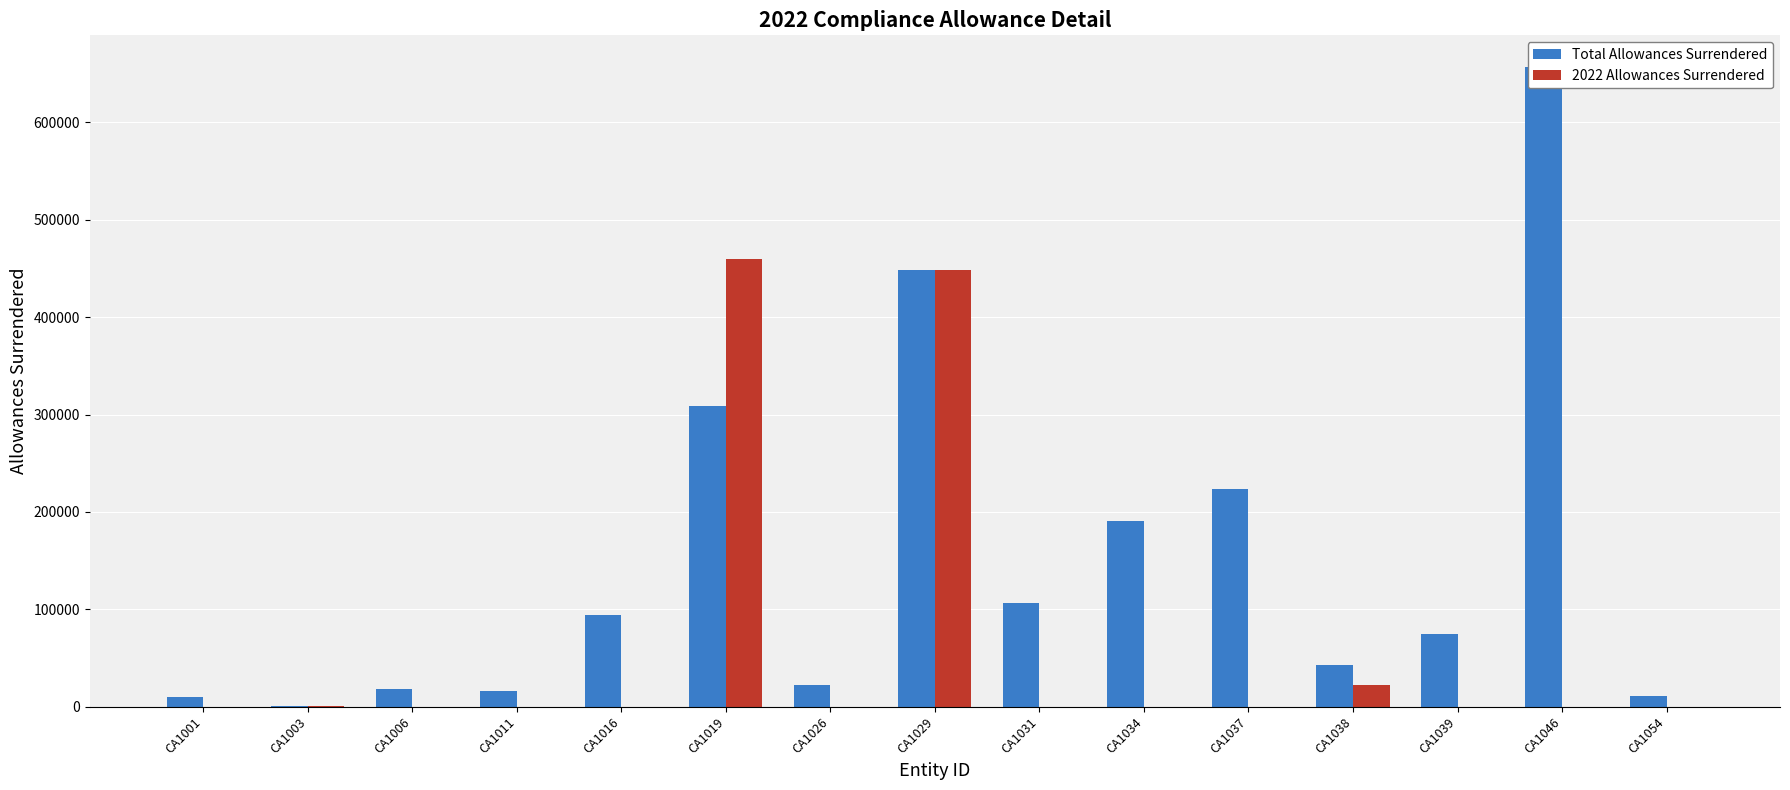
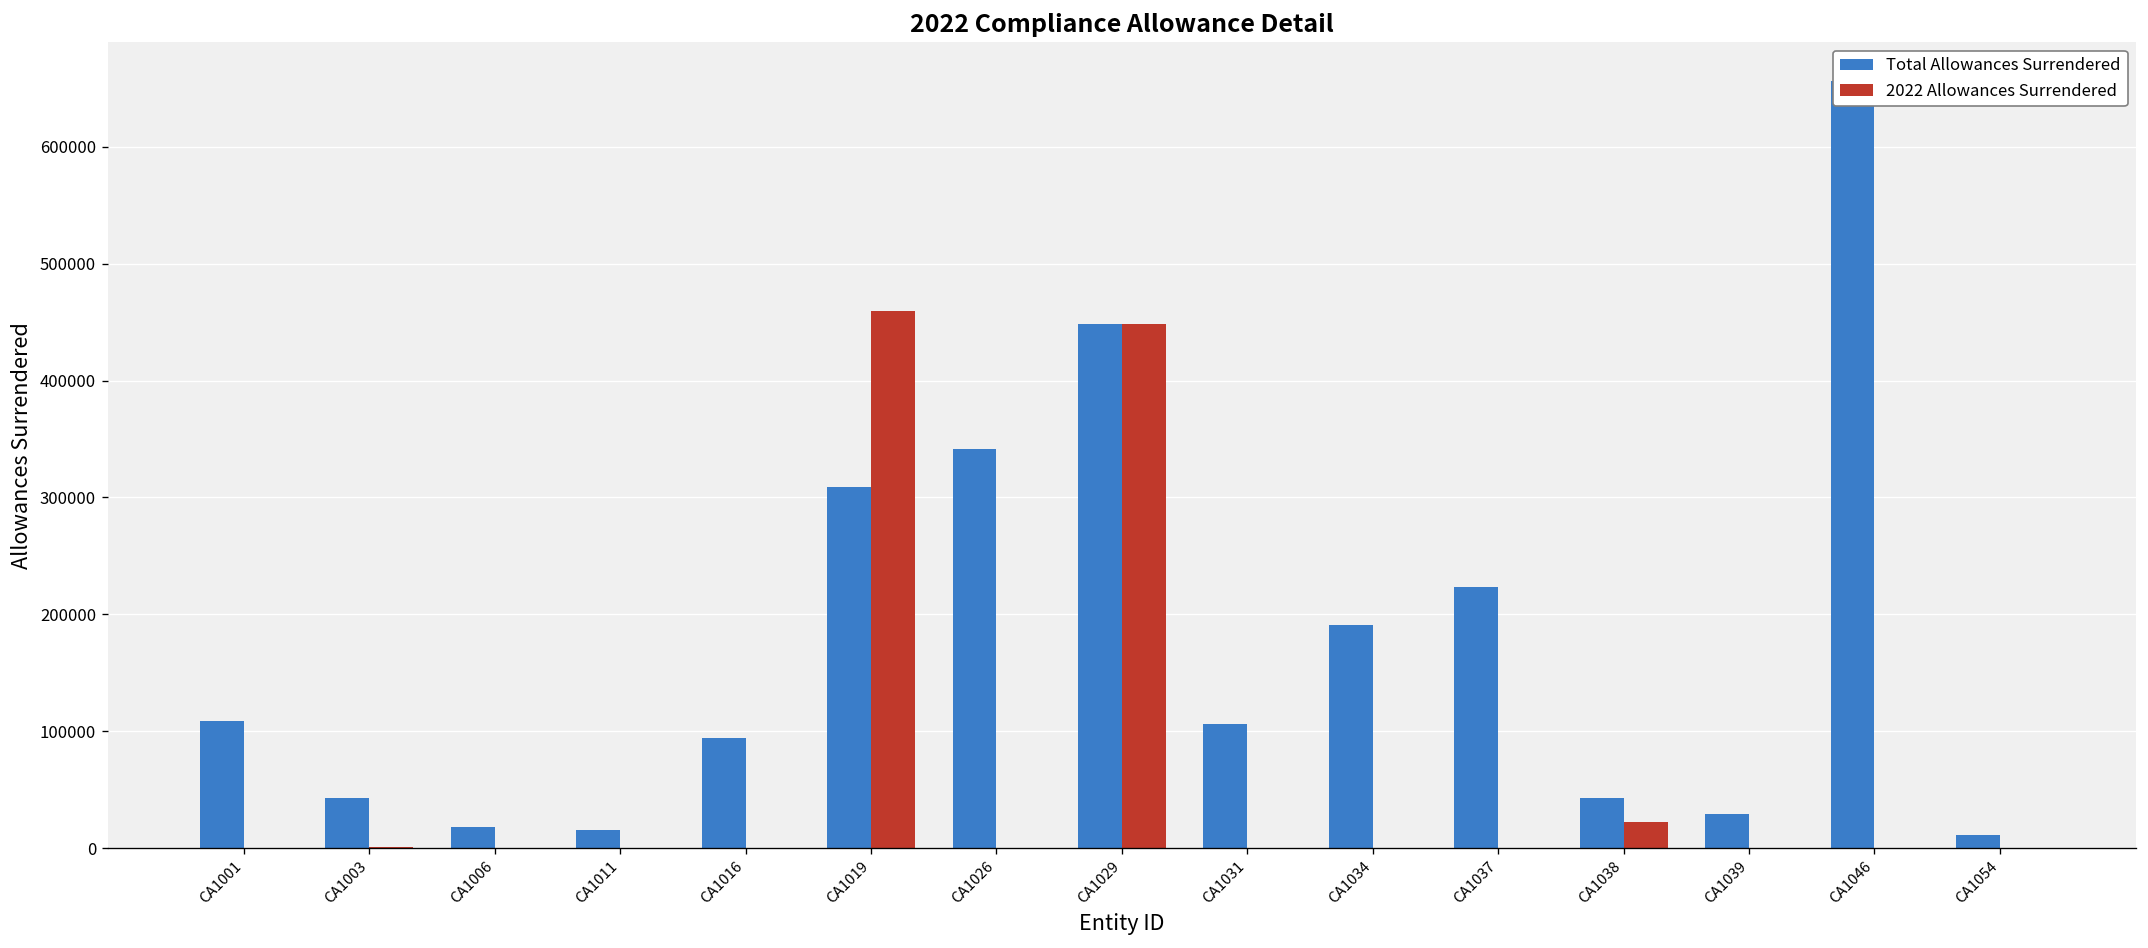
  {
    "Total Allowances Surrendered": {
-     "CA1001": 10000,
-     "CA1003": 0,
+     "CA1001": 110000,
+     "CA1003": 40000,
      "CA1006": 20000,
      "CA1011": 20000,
      "CA1016": 90000,
      "CA1019": 310000,
-     "CA1026": 20000,
+     "CA1026": 340000,
      "CA1029": 450000,
      "CA1031": 110000,
      "CA1034": 190000,
      "CA1037": 220000,
      "CA1038": 40000,
-     "CA1039": 80000,
+     "CA1039": 30000,
      "CA1054": 10000
    },
    "2022 Allowances Surrendered": {
      "CA1001": 0,
      "CA1006": 0,
      "CA1011": 0,
      "CA1016": 0,
      "CA1019": 460000,
      "CA1026": 0,
      "CA1029": 450000,
      "CA1031": 0,
      "CA1034": 0,
      "CA1037": 0,
      "CA1038": 20000,
      "CA1039": 0,
      "CA1046": 0,
      "CA1054": 0
    }
  }
